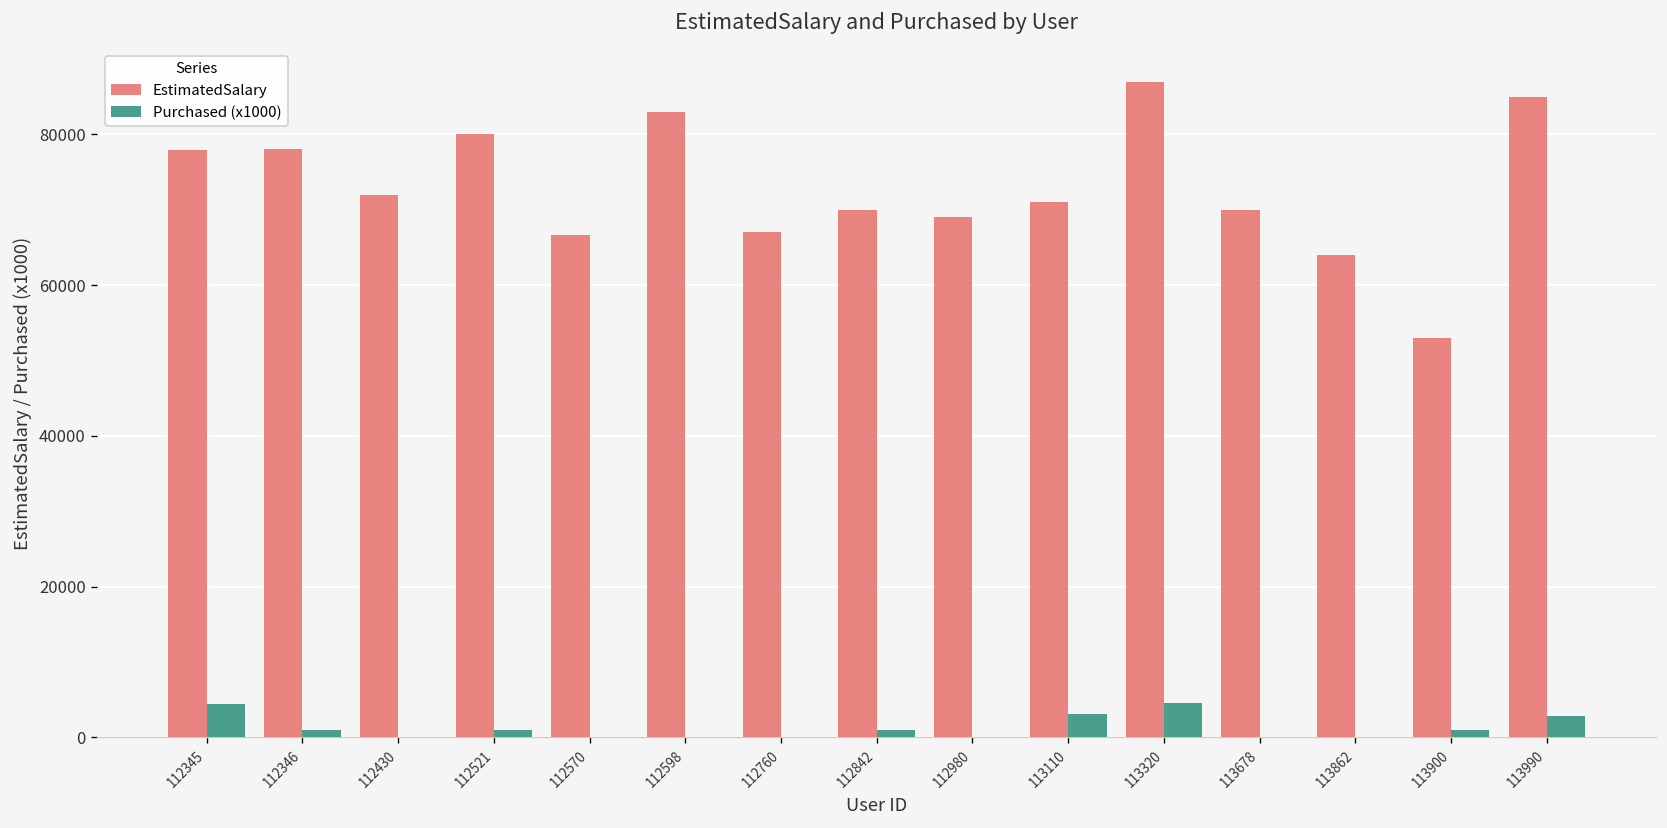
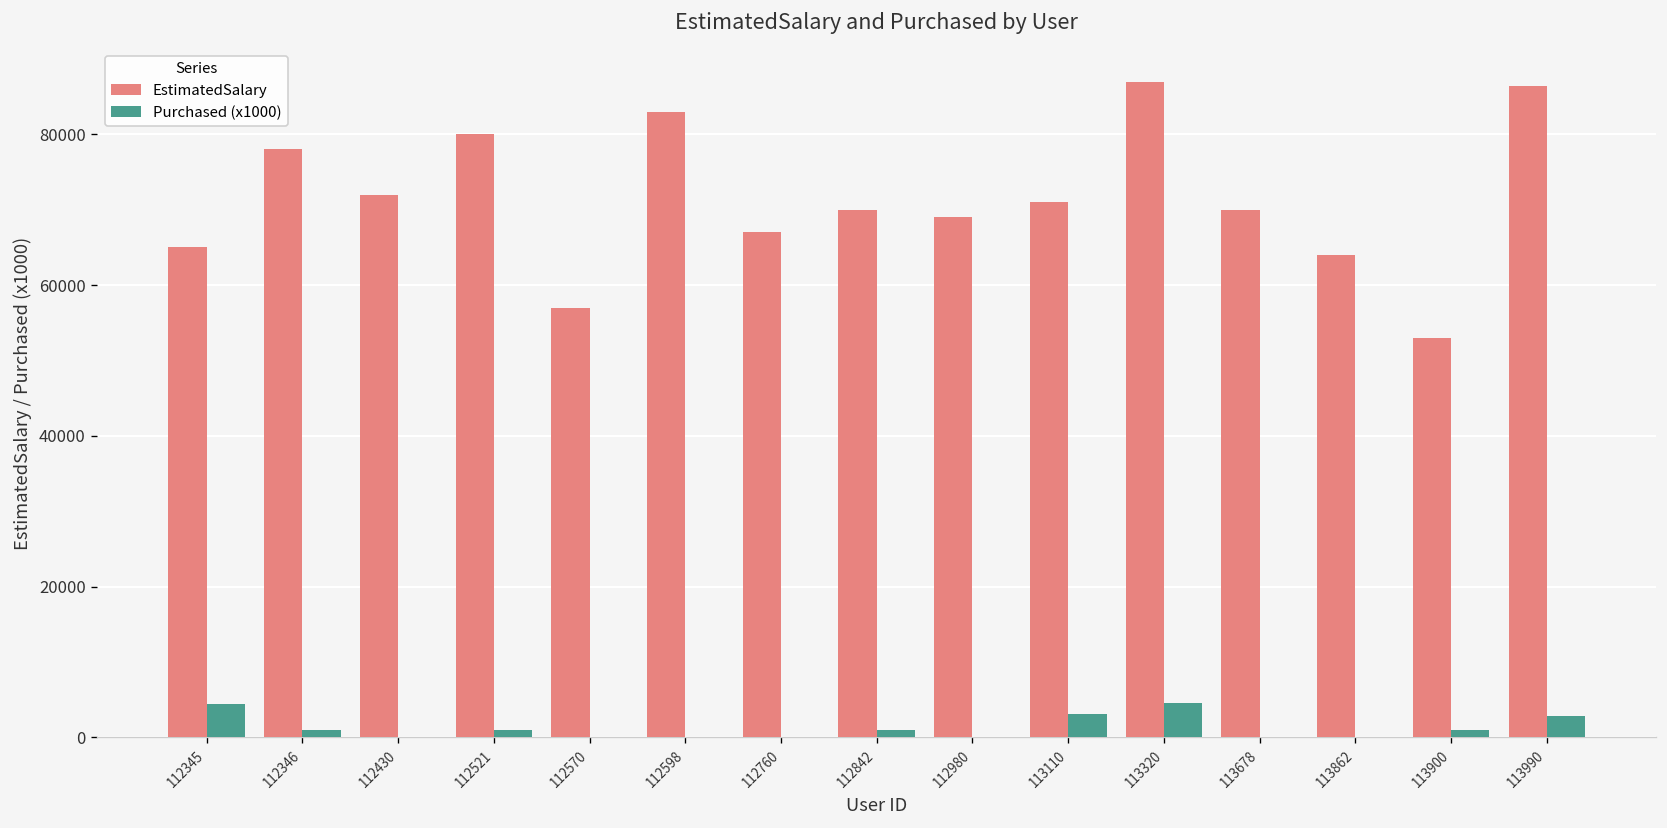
  {
    "EstimatedSalary": {
-     "112345": 78000,
+     "112345": 65000,
      "112346": 78000,
      "112430": 72000,
      "112521": 80000,
-     "112570": 67000,
+     "112570": 57000,
      "112598": 83000,
      "112760": 67000,
      "112842": 70000,
      "112980": 69000,
      "113110": 71000,
      "113320": 87000,
      "113678": 70000,
      "113862": 64000,
      "113900": 53000,
-     "113990": 85000
+     "113990": 86000
    },
    "Purchased (x1000)": {
      "112345": 4000,
      "112346": 1000,
      "112430": 0,
      "112521": 1000,
      "112570": 0,
      "112598": 0,
      "112760": 0,
      "112842": 1000,
      "112980": 0,
      "113110": 3000,
      "113320": 5000,
      "113678": 0,
      "113862": 0,
      "113900": 1000,
      "113990": 3000
    }
  }
